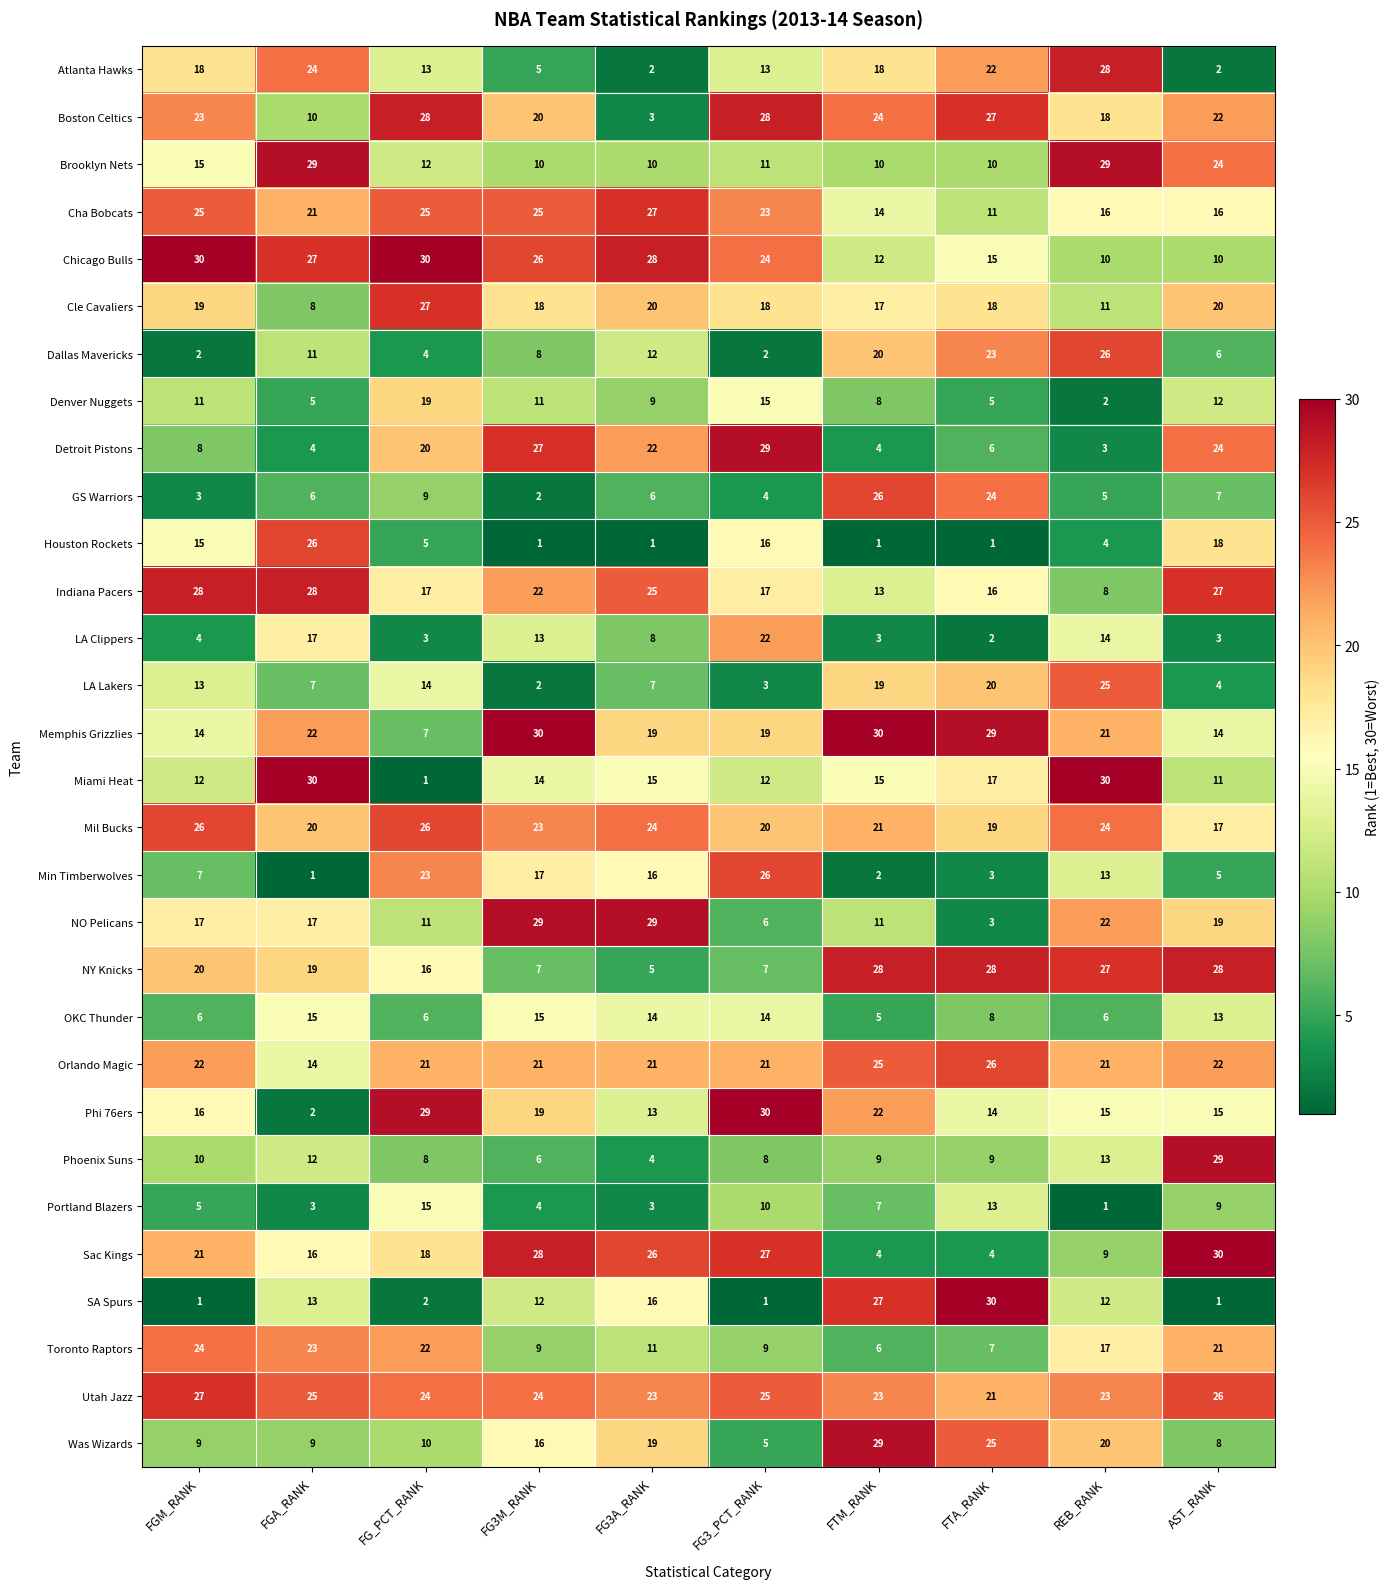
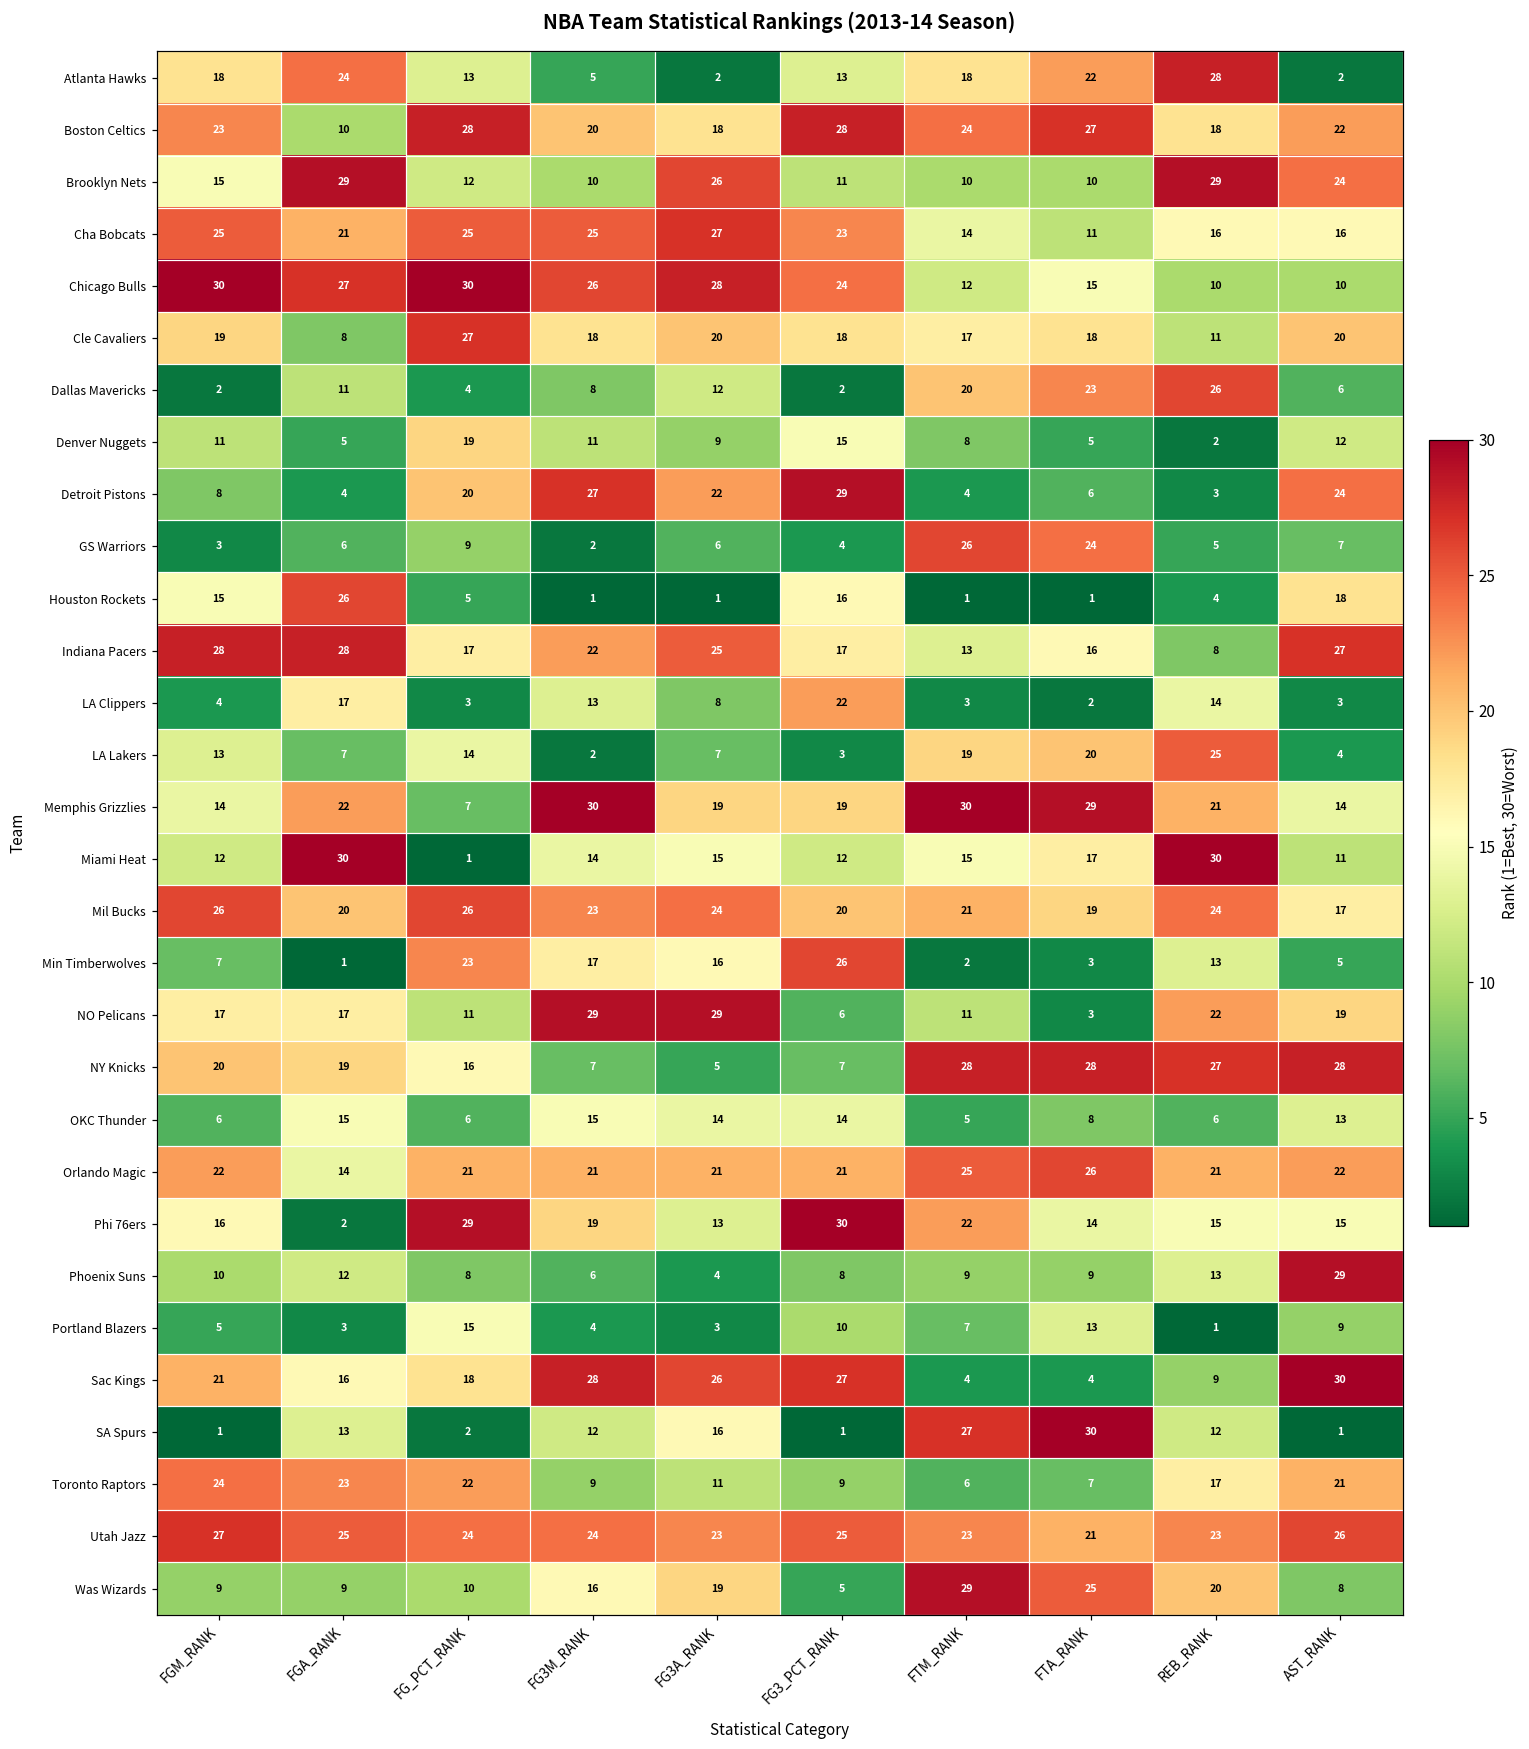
  {
    "Boston Celtics": {
      "FGM_RANK": 23,
      "FGA_RANK": 10,
      "FG_PCT_RANK": 28,
      "FG3M_RANK": 20,
-     "FG3A_RANK": 3,
+     "FG3A_RANK": 18,
      "FG3_PCT_RANK": 28,
      "FTM_RANK": 24,
      "FTA_RANK": 27,
      "REB_RANK": 18,
      "AST_RANK": 22
    },
    "Brooklyn Nets": {
      "FGM_RANK": 15,
      "FGA_RANK": 29,
      "FG_PCT_RANK": 12,
      "FG3M_RANK": 10,
-     "FG3A_RANK": 10,
+     "FG3A_RANK": 26,
      "FG3_PCT_RANK": 11,
      "FTM_RANK": 10,
      "FTA_RANK": 10,
      "REB_RANK": 29,
      "AST_RANK": 24
    }
  }
